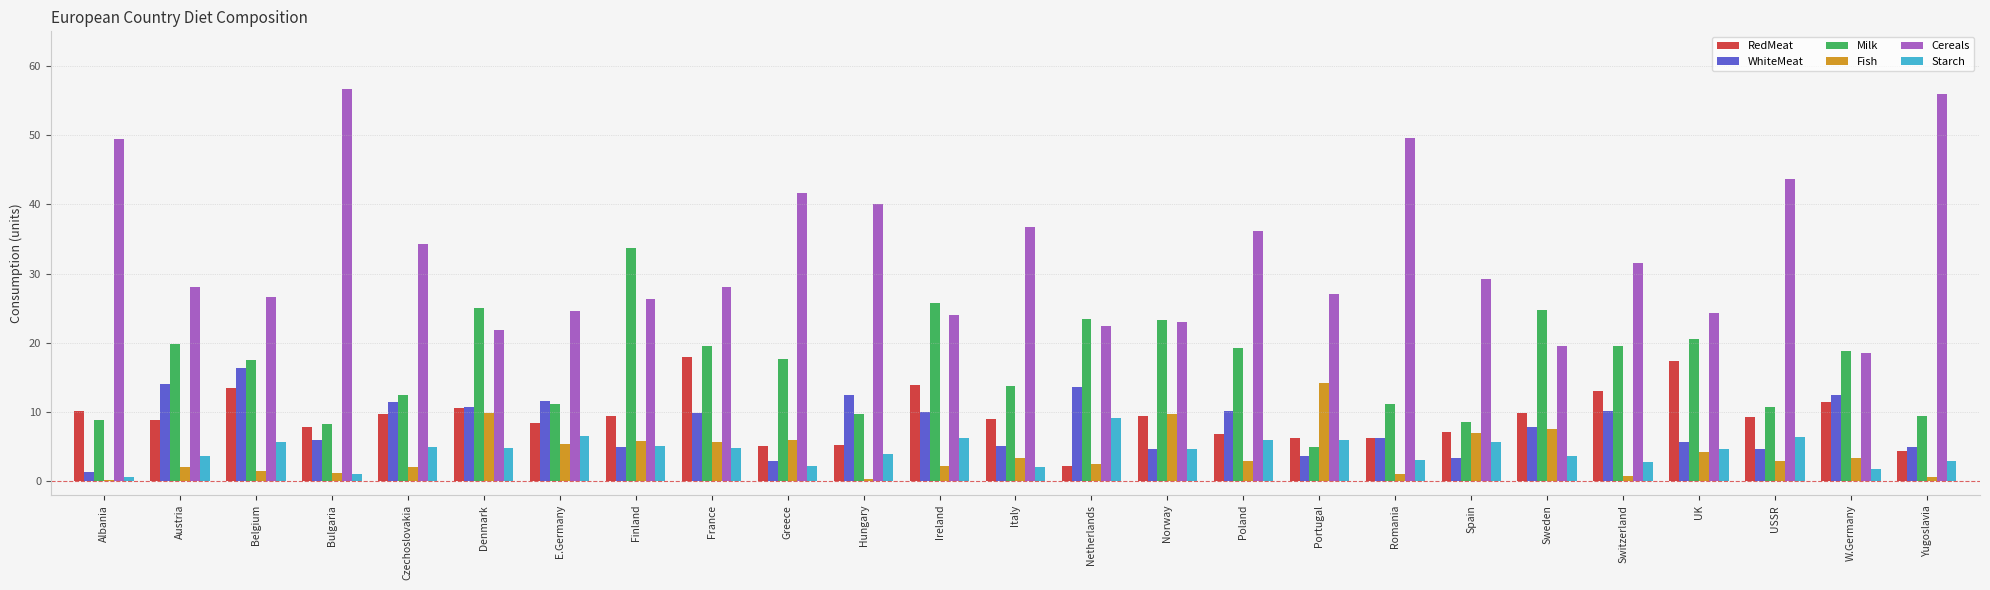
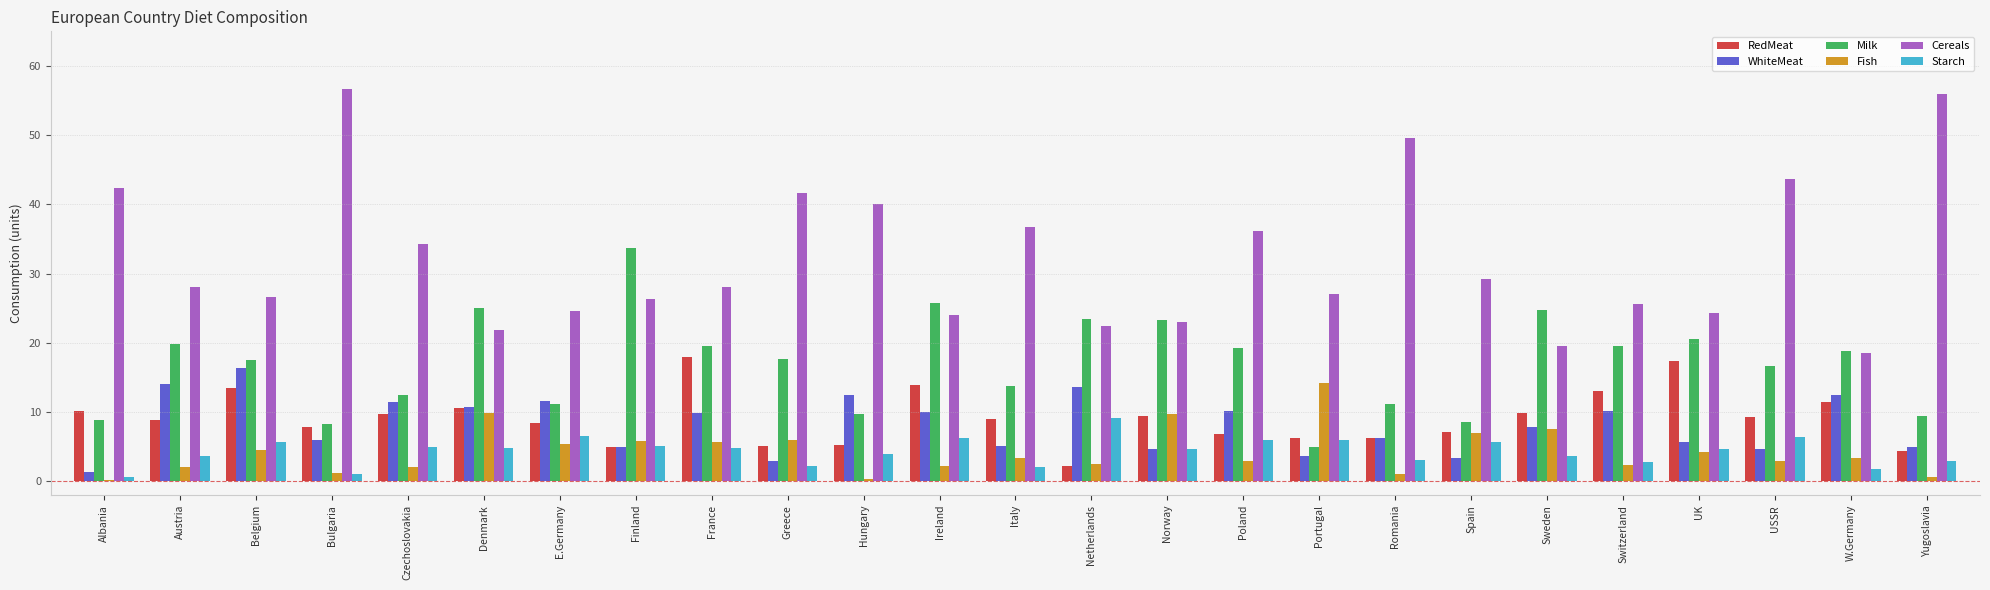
  {
    "RedMeat": {
      "Albania": 10,
      "Austria": 9,
      "Belgium": 14,
      "Bulgaria": 8,
      "Czechoslovakia": 10,
      "Denmark": 11,
      "E.Germany": 8,
-     "Finland": 10,
+     "Finland": 5,
      "France": 18,
      "Greece": 5,
      "Hungary": 5,
      "Ireland": 14,
      "Italy": 9,
      "Netherlands": 2,
      "Norway": 9,
      "Poland": 7,
      "Portugal": 6,
      "Romania": 6,
      "Spain": 7,
      "Sweden": 10,
      "Switzerland": 13,
      "UK": 17,
      "USSR": 9,
      "W.Germany": 11,
      "Yugoslavia": 4
    },
    "WhiteMeat": {
      "Albania": 1,
      "Austria": 14,
      "Belgium": 16,
      "Bulgaria": 6,
      "Czechoslovakia": 11,
      "Denmark": 11,
      "E.Germany": 12,
      "Finland": 5,
      "France": 10,
      "Greece": 3,
      "Hungary": 12,
      "Ireland": 10,
      "Italy": 5,
      "Netherlands": 14,
      "Norway": 5,
      "Poland": 10,
      "Portugal": 4,
      "Romania": 6,
      "Spain": 3,
      "Sweden": 8,
      "Switzerland": 10,
      "UK": 6,
      "USSR": 5,
      "W.Germany": 13,
      "Yugoslavia": 5
    },
    "Milk": {
      "Albania": 9,
      "Austria": 20,
      "Belgium": 18,
      "Bulgaria": 8,
      "Czechoslovakia": 13,
      "Denmark": 25,
      "E.Germany": 11,
      "Finland": 34,
      "France": 20,
      "Greece": 18,
      "Hungary": 10,
      "Ireland": 26,
      "Italy": 14,
      "Netherlands": 23,
      "Norway": 23,
      "Poland": 19,
      "Portugal": 5,
      "Romania": 11,
      "Spain": 9,
      "Sweden": 25,
      "Switzerland": 20,
      "UK": 21,
-     "USSR": 11,
+     "USSR": 17,
      "W.Germany": 19,
      "Yugoslavia": 10
    },
    "Fish": {
      "Austria": 2,
-     "Belgium": 2,
+     "Belgium": 5,
      "Bulgaria": 1,
      "Czechoslovakia": 2,
      "Denmark": 10,
      "E.Germany": 5,
      "Finland": 6,
      "France": 6,
      "Greece": 6,
      "Ireland": 2,
      "Italy": 3,
      "Netherlands": 3,
      "Norway": 10,
      "Poland": 3,
      "Portugal": 14,
      "Romania": 1,
      "Spain": 7,
      "Sweden": 8,
-     "Switzerland": 1,
+     "Switzerland": 2,
      "UK": 4,
      "USSR": 3,
      "W.Germany": 3,
      "Yugoslavia": 1
    },
    "Cereals": {
-     "Albania": 50,
+     "Albania": 42,
      "Austria": 28,
      "Belgium": 27,
      "Bulgaria": 57,
      "Czechoslovakia": 34,
      "Denmark": 22,
      "E.Germany": 25,
      "Finland": 26,
      "France": 28,
      "Greece": 42,
      "Hungary": 40,
      "Ireland": 24,
      "Italy": 37,
      "Netherlands": 22,
      "Norway": 23,
      "Poland": 36,
      "Portugal": 27,
      "Romania": 50,
      "Spain": 29,
      "Sweden": 20,
-     "Switzerland": 32,
+     "Switzerland": 26,
      "UK": 24,
      "USSR": 44,
      "W.Germany": 19,
      "Yugoslavia": 56
    },
    "Starch": {
      "Albania": 1,
      "Austria": 4,
      "Belgium": 6,
      "Bulgaria": 1,
      "Czechoslovakia": 5,
      "Denmark": 5,
      "E.Germany": 7,
      "Finland": 5,
      "France": 5,
      "Greece": 2,
      "Hungary": 4,
      "Ireland": 6,
      "Italy": 2,
      "Netherlands": 9,
      "Norway": 5,
      "Poland": 6,
      "Portugal": 6,
      "Romania": 3,
      "Spain": 6,
      "Sweden": 4,
      "Switzerland": 3,
      "UK": 5,
      "USSR": 6,
      "W.Germany": 2,
      "Yugoslavia": 3
    }
  }
